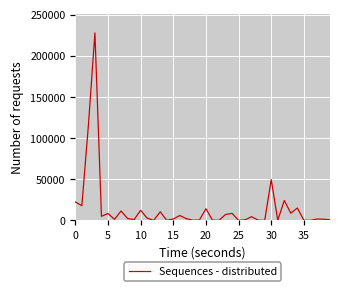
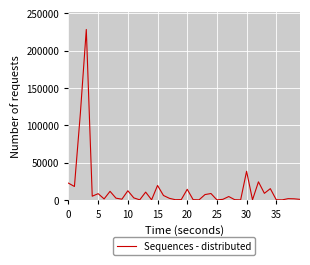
  {
    "0": 20000,
    "5": 10000,
    "10": 10000,
-   "15": 0,
+   "15": 20000,
    "20": 10000,
    "25": 0,
-   "30": 50000,
+   "30": 40000,
    "35": 0
  }
